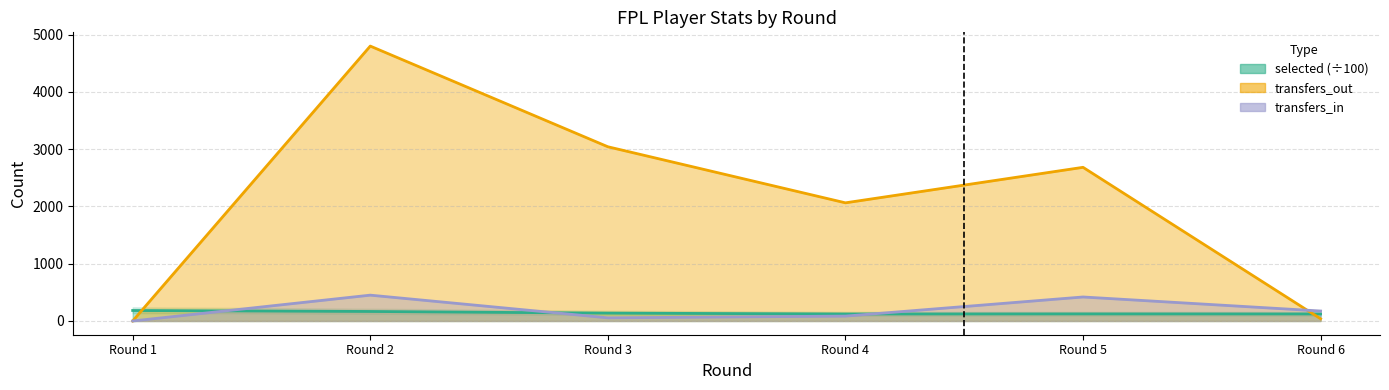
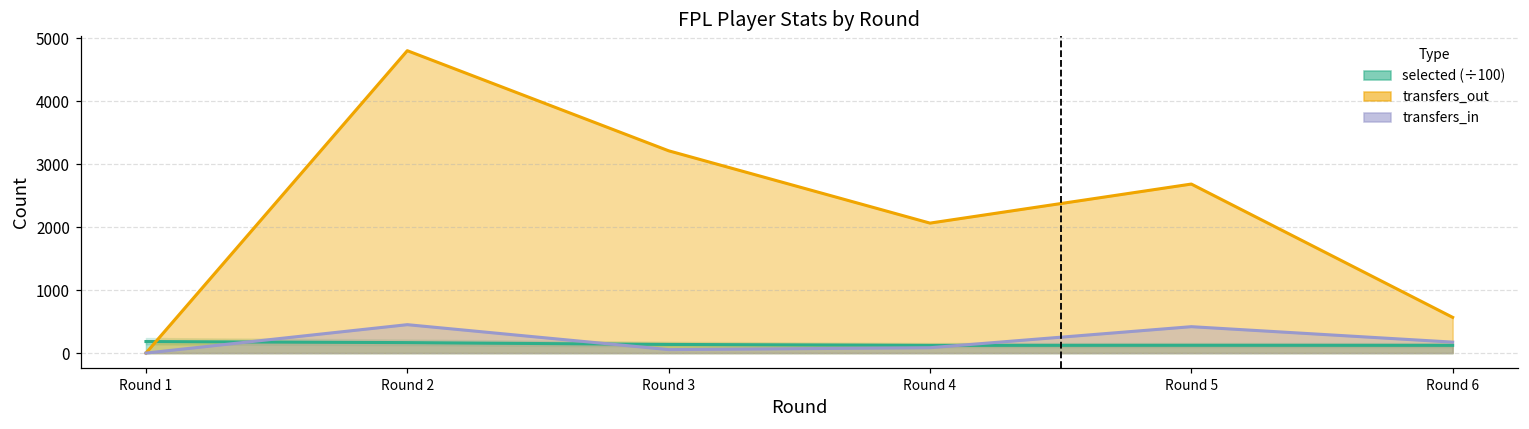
  {
    "transfers_out": {
      "Round 2": 4800,
-     "Round 3": 3000,
+     "Round 3": 3200,
      "Round 4": 2100,
      "Round 5": 2700,
-     "Round 6": 0
+     "Round 6": 600
    }
  }
